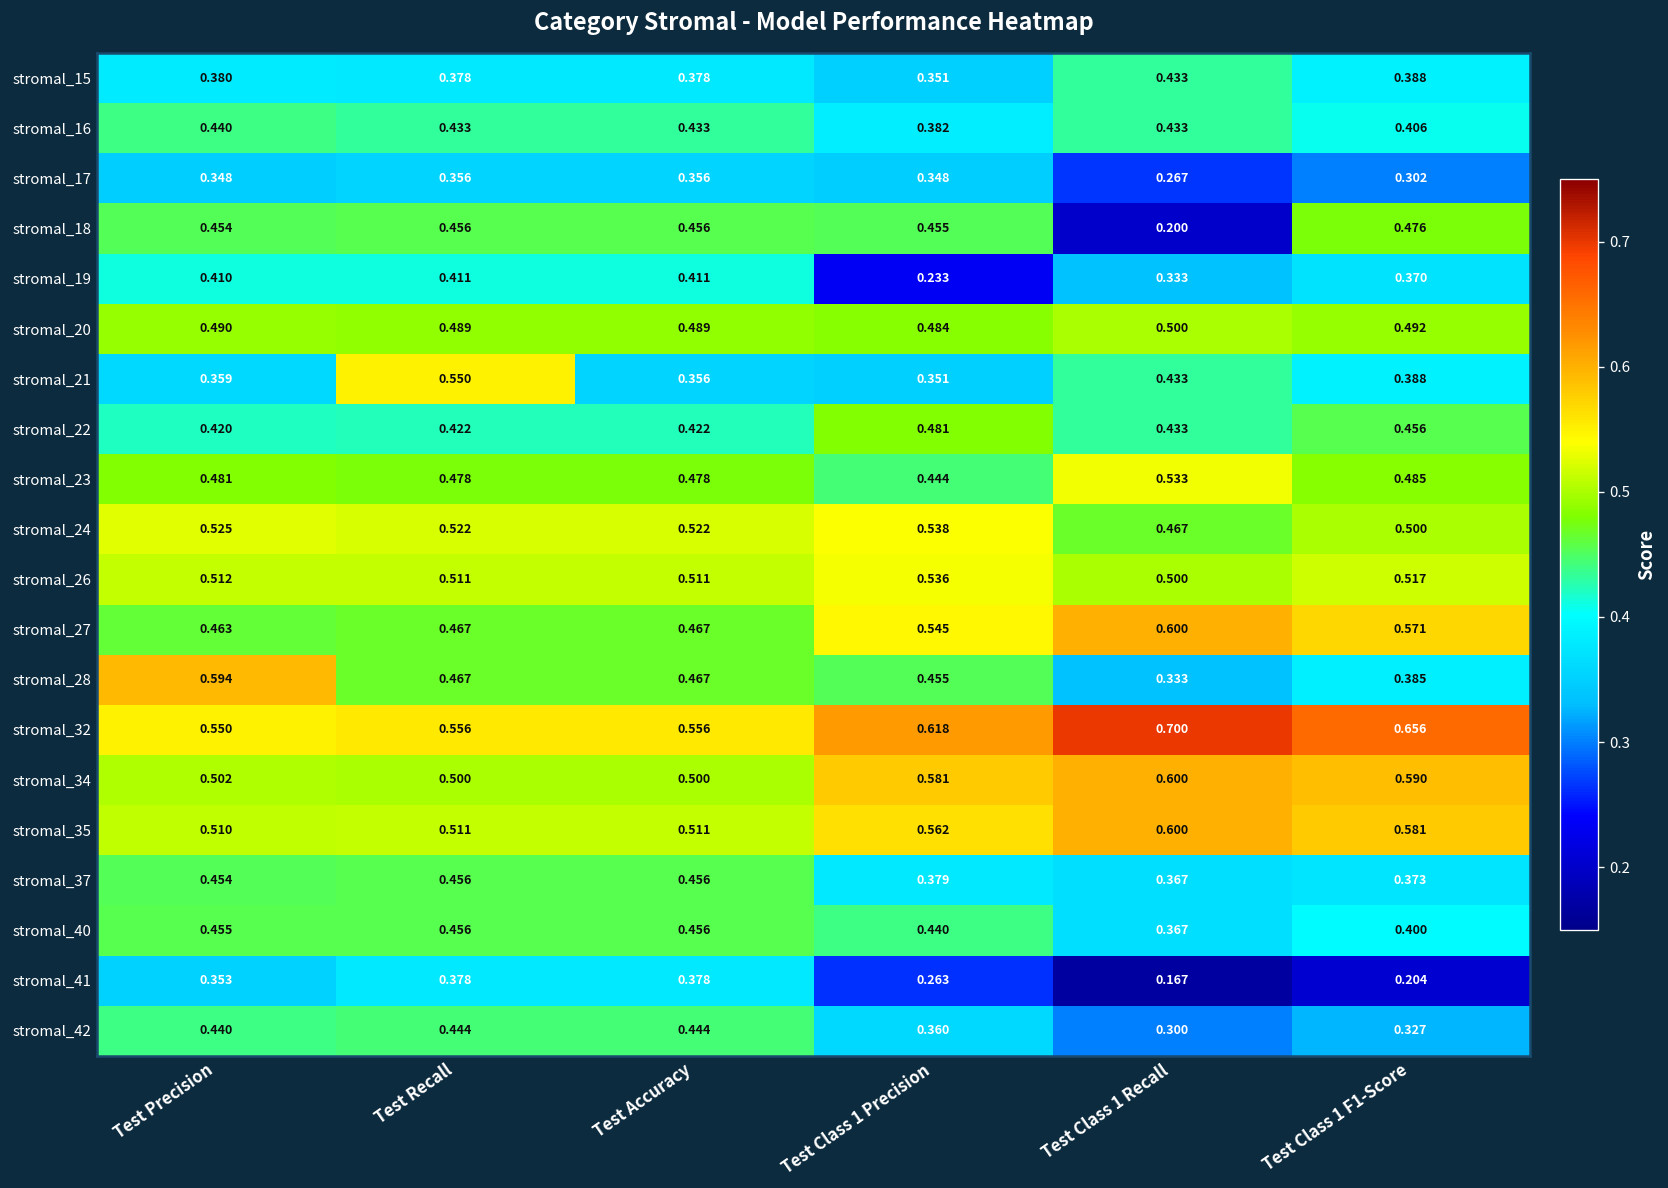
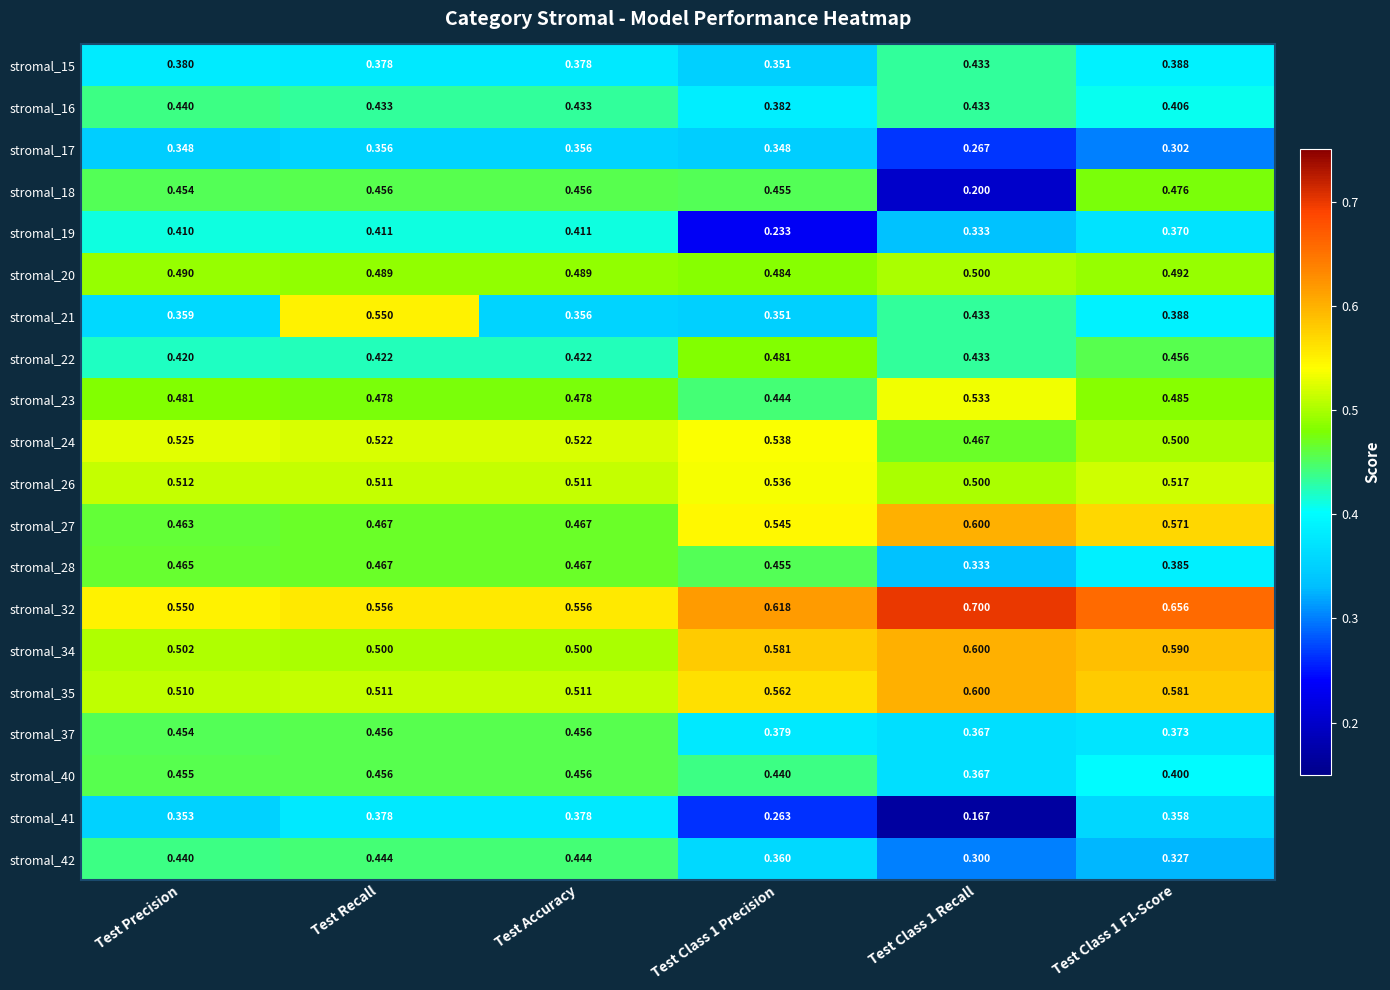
  {
    "stromal_15": {
      "Test Precision": 0.380,
      "Test Recall": 0.378,
      "Test Accuracy": 0.378,
      "Test Class 1 Precision": 0.351,
      "Test Class 1 Recall": 0.433,
      "Test Class 1 F1-Score": 0.388
    },
    "stromal_16": {
      "Test Precision": 0.440,
      "Test Recall": 0.433,
      "Test Accuracy": 0.433,
      "Test Class 1 Precision": 0.382,
      "Test Class 1 Recall": 0.433,
      "Test Class 1 F1-Score": 0.406
    },
    "stromal_17": {
      "Test Precision": 0.348,
      "Test Recall": 0.356,
      "Test Accuracy": 0.356,
      "Test Class 1 Precision": 0.348,
      "Test Class 1 Recall": 0.267,
      "Test Class 1 F1-Score": 0.302
    },
    "stromal_18": {
      "Test Precision": 0.454,
      "Test Recall": 0.456,
      "Test Accuracy": 0.456,
      "Test Class 1 Precision": 0.455,
      "Test Class 1 Recall": 0.200,
      "Test Class 1 F1-Score": 0.476
    },
    "stromal_19": {
      "Test Precision": 0.410,
      "Test Recall": 0.411,
      "Test Accuracy": 0.411,
      "Test Class 1 Precision": 0.233,
      "Test Class 1 Recall": 0.333,
      "Test Class 1 F1-Score": 0.370
    },
    "stromal_20": {
      "Test Precision": 0.490,
      "Test Recall": 0.489,
      "Test Accuracy": 0.489,
      "Test Class 1 Precision": 0.484,
      "Test Class 1 Recall": 0.500,
      "Test Class 1 F1-Score": 0.492
    },
    "stromal_21": {
      "Test Precision": 0.359,
      "Test Recall": 0.550,
      "Test Accuracy": 0.356,
      "Test Class 1 Precision": 0.351,
      "Test Class 1 Recall": 0.433,
      "Test Class 1 F1-Score": 0.388
    },
    "stromal_22": {
      "Test Precision": 0.420,
      "Test Recall": 0.422,
      "Test Accuracy": 0.422,
      "Test Class 1 Precision": 0.481,
      "Test Class 1 Recall": 0.433,
      "Test Class 1 F1-Score": 0.456
    },
    "stromal_23": {
      "Test Precision": 0.481,
      "Test Recall": 0.478,
      "Test Accuracy": 0.478,
      "Test Class 1 Precision": 0.444,
      "Test Class 1 Recall": 0.533,
      "Test Class 1 F1-Score": 0.485
    },
    "stromal_24": {
      "Test Precision": 0.525,
      "Test Recall": 0.522,
      "Test Accuracy": 0.522,
      "Test Class 1 Precision": 0.538,
      "Test Class 1 Recall": 0.467,
      "Test Class 1 F1-Score": 0.500
    },
    "stromal_26": {
      "Test Precision": 0.512,
      "Test Recall": 0.511,
      "Test Accuracy": 0.511,
      "Test Class 1 Precision": 0.536,
      "Test Class 1 Recall": 0.500,
      "Test Class 1 F1-Score": 0.517
    },
    "stromal_27": {
      "Test Precision": 0.463,
      "Test Recall": 0.467,
      "Test Accuracy": 0.467,
      "Test Class 1 Precision": 0.545,
      "Test Class 1 Recall": 0.600,
      "Test Class 1 F1-Score": 0.571
    },
    "stromal_28": {
-     "Test Precision": 0.594,
+     "Test Precision": 0.465,
      "Test Recall": 0.467,
      "Test Accuracy": 0.467,
      "Test Class 1 Precision": 0.455,
      "Test Class 1 Recall": 0.333,
      "Test Class 1 F1-Score": 0.385
    },
    "stromal_32": {
      "Test Precision": 0.550,
      "Test Recall": 0.556,
      "Test Accuracy": 0.556,
      "Test Class 1 Precision": 0.618,
      "Test Class 1 Recall": 0.700,
      "Test Class 1 F1-Score": 0.656
    },
    "stromal_34": {
      "Test Precision": 0.502,
      "Test Recall": 0.500,
      "Test Accuracy": 0.500,
      "Test Class 1 Precision": 0.581,
      "Test Class 1 Recall": 0.600,
      "Test Class 1 F1-Score": 0.590
    },
    "stromal_35": {
      "Test Precision": 0.510,
      "Test Recall": 0.511,
      "Test Accuracy": 0.511,
      "Test Class 1 Precision": 0.562,
      "Test Class 1 Recall": 0.600,
      "Test Class 1 F1-Score": 0.581
    },
    "stromal_37": {
      "Test Precision": 0.454,
      "Test Recall": 0.456,
      "Test Accuracy": 0.456,
      "Test Class 1 Precision": 0.379,
      "Test Class 1 Recall": 0.367,
      "Test Class 1 F1-Score": 0.373
    },
    "stromal_40": {
      "Test Precision": 0.455,
      "Test Recall": 0.456,
      "Test Accuracy": 0.456,
      "Test Class 1 Precision": 0.440,
      "Test Class 1 Recall": 0.367,
      "Test Class 1 F1-Score": 0.400
    },
    "stromal_41": {
      "Test Precision": 0.353,
      "Test Recall": 0.378,
      "Test Accuracy": 0.378,
      "Test Class 1 Precision": 0.263,
      "Test Class 1 Recall": 0.167,
-     "Test Class 1 F1-Score": 0.204
+     "Test Class 1 F1-Score": 0.358
    },
    "stromal_42": {
      "Test Precision": 0.440,
      "Test Recall": 0.444,
      "Test Accuracy": 0.444,
      "Test Class 1 Precision": 0.360,
      "Test Class 1 Recall": 0.300,
      "Test Class 1 F1-Score": 0.327
    }
  }
